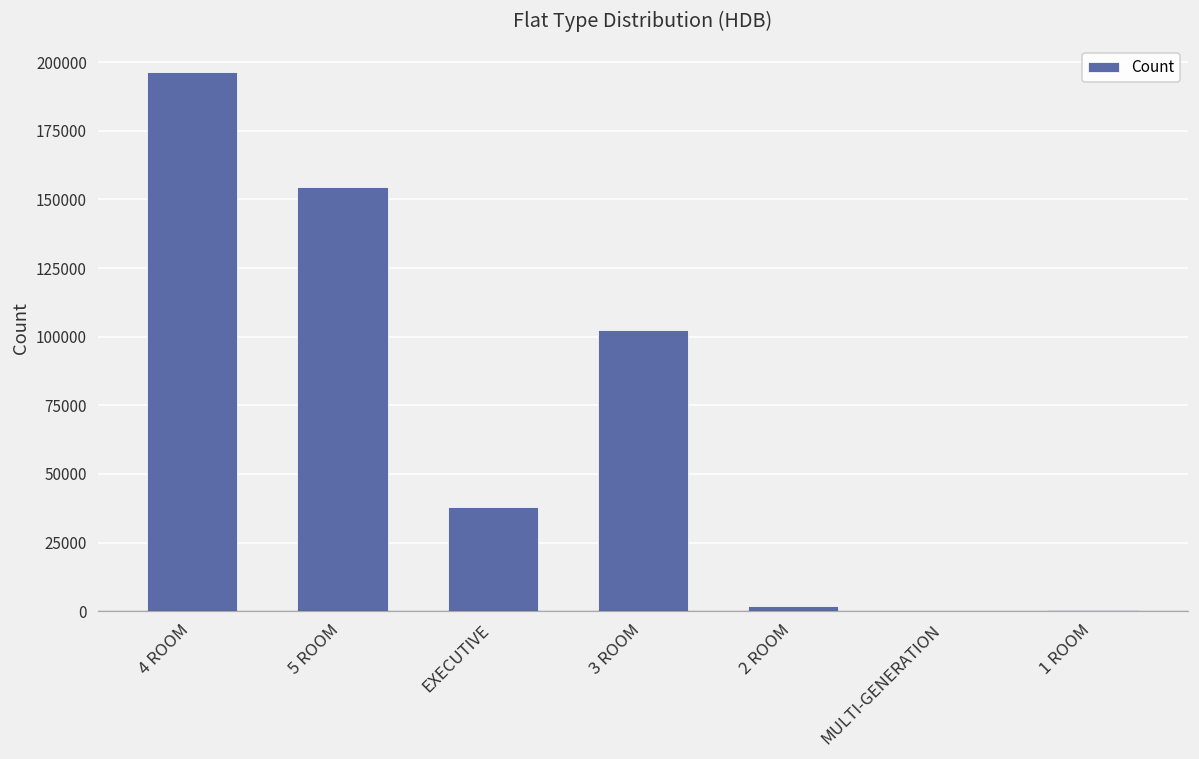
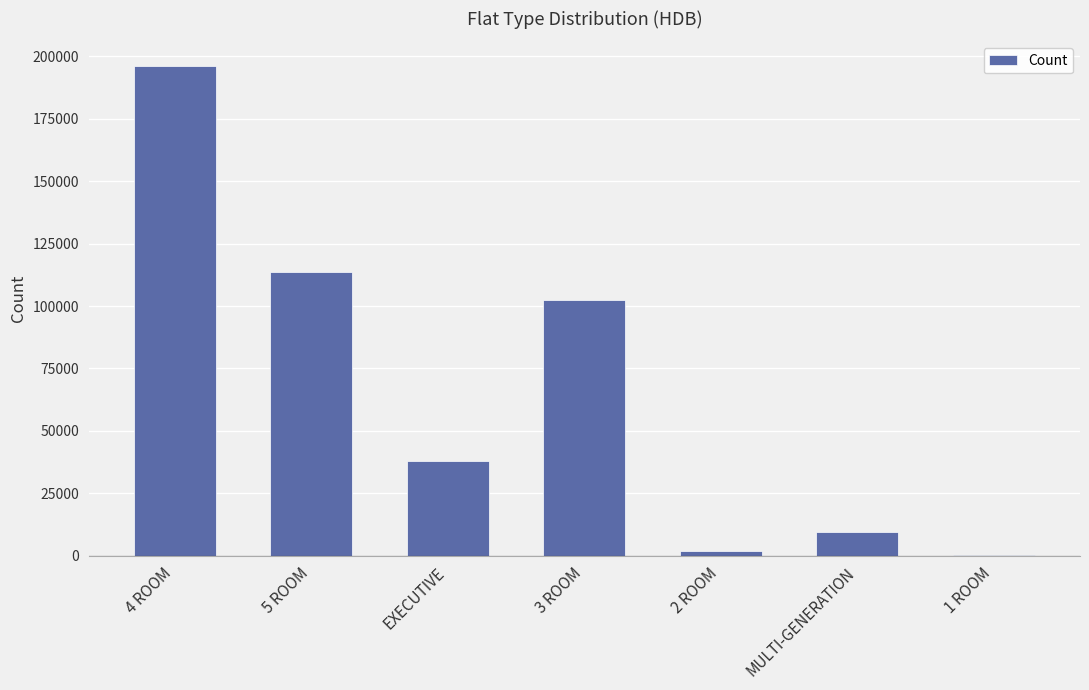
  {
    "4 ROOM": 196000,
-   "5 ROOM": 154000,
+   "5 ROOM": 114000,
    "EXECUTIVE": 38000,
    "3 ROOM": 102000,
    "2 ROOM": 2000,
-   "MULTI-GENERATION": 0
+   "MULTI-GENERATION": 9000
  }
